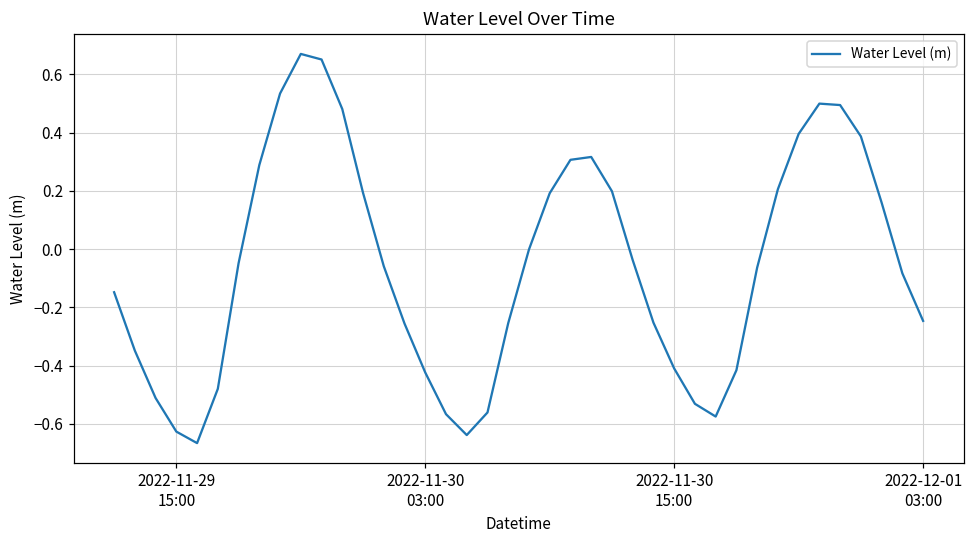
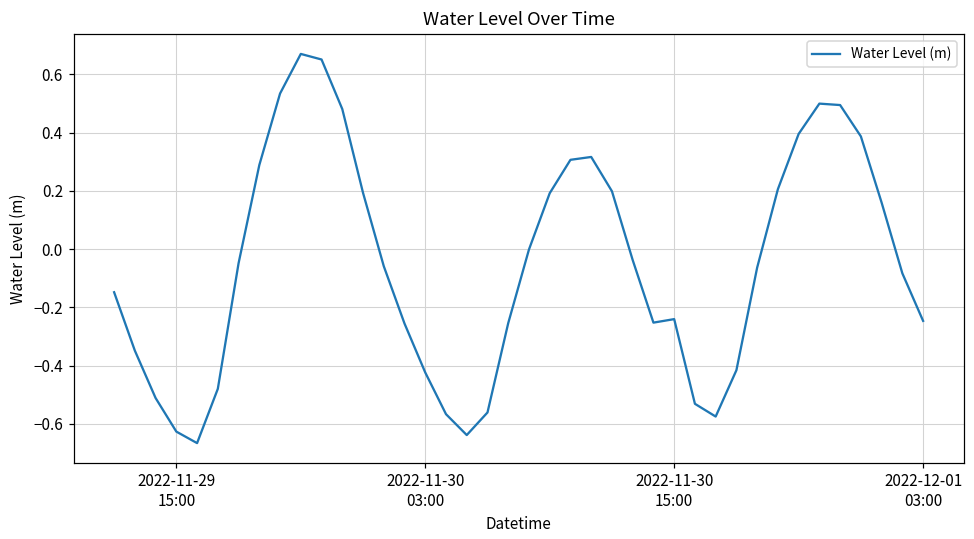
  {
    "2022-11-29 15:00": -0.63,
    "2022-11-30 03:00": -0.42,
-   "2022-11-30 15:00": -0.41,
+   "2022-11-30 15:00": -0.24,
    "2022-12-01 03:00": -0.25
  }
